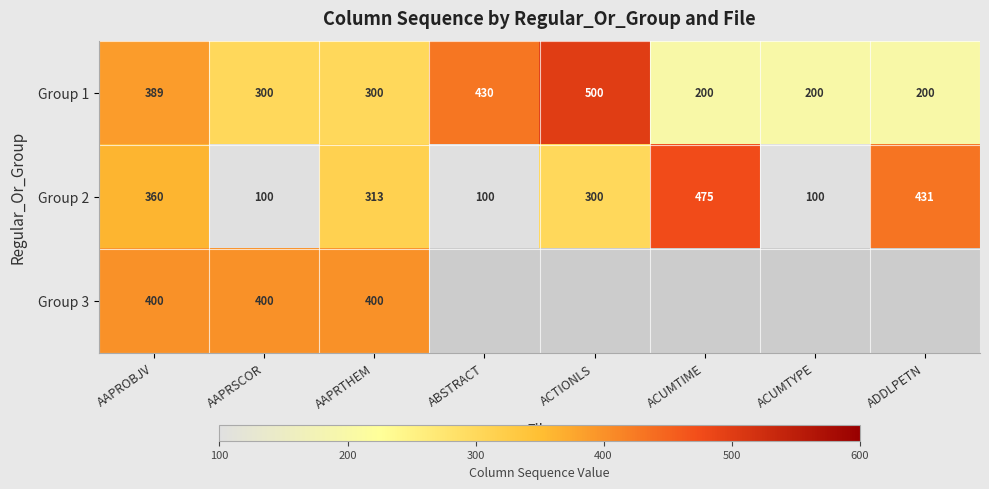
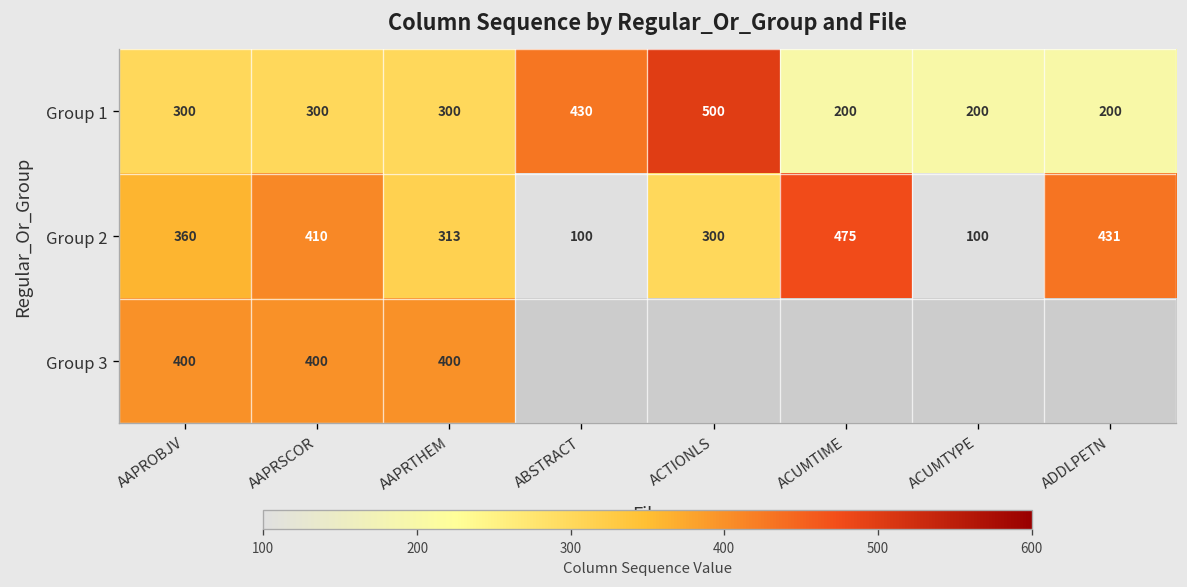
  {
    "Group 1": {
-     "AAPROBJV": 389,
+     "AAPROBJV": 300,
      "AAPRSCOR": 300,
      "AAPRTHEM": 300,
      "ABSTRACT": 430,
      "ACTIONLS": 500,
      "ACUMTIME": 200,
      "ACUMTYPE": 200,
      "ADDLPETN": 200
    },
    "Group 2": {
      "AAPROBJV": 360,
-     "AAPRSCOR": 100,
+     "AAPRSCOR": 410,
      "AAPRTHEM": 313,
      "ABSTRACT": 100,
      "ACTIONLS": 300,
      "ACUMTIME": 475,
      "ACUMTYPE": 100,
      "ADDLPETN": 431
    },
    "Group 3": {
      "AAPROBJV": 400,
      "AAPRSCOR": 400,
      "AAPRTHEM": 400
    }
  }
